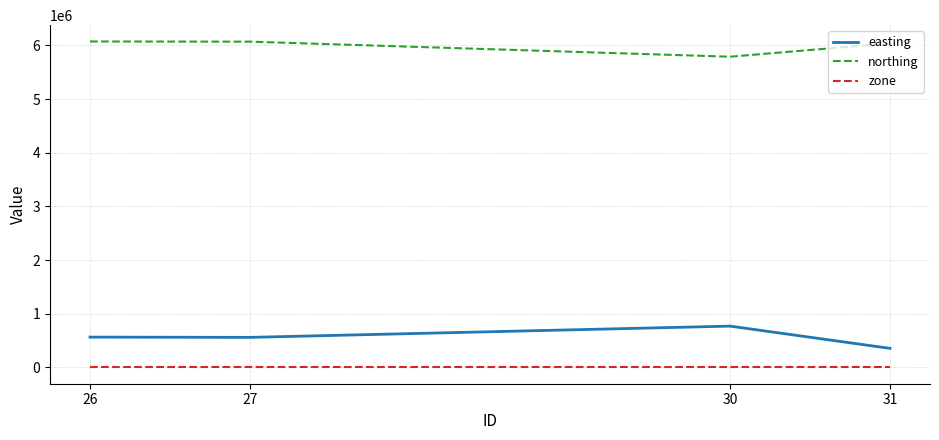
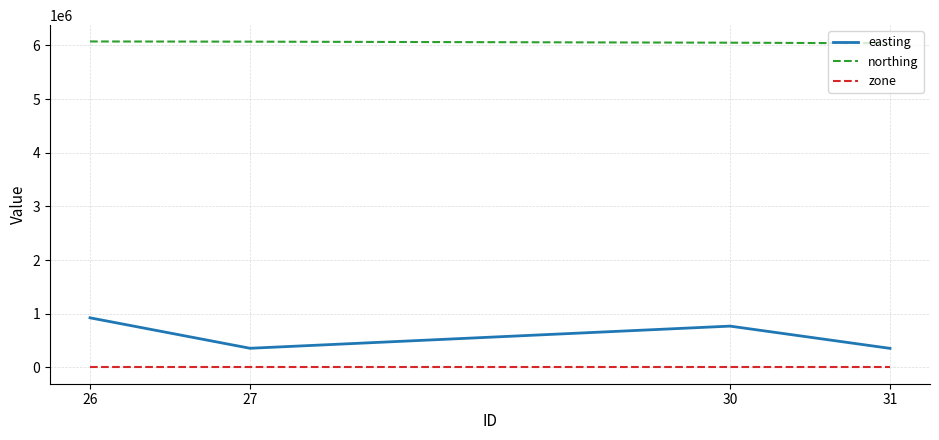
  {
    "easting": {
-     "26": 600000,
-     "27": 600000,
+     "26": 900000,
+     "27": 400000,
      "30": 800000,
      "31": 400000
    },
    "northing": {
      "26": 6100000,
      "27": 6100000,
-     "30": 5800000
+     "30": 6100000
    },
    "zone": {
      "26": 0,
      "27": 0,
      "30": 0,
      "31": 0
    }
  }
